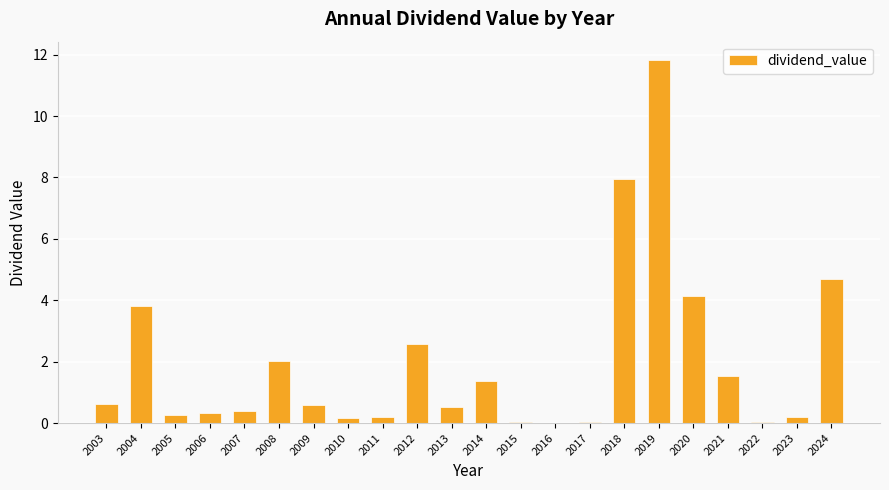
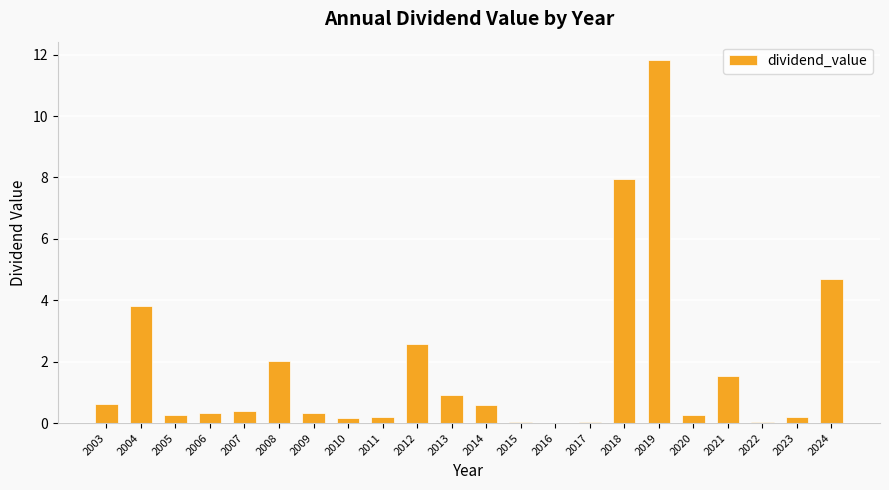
  {
    "2003": 0.6,
    "2004": 3.8,
    "2005": 0.3,
    "2006": 0.3,
    "2007": 0.4,
    "2008": 2.0,
-   "2009": 0.6,
+   "2009": 0.3,
    "2010": 0.2,
    "2011": 0.2,
    "2012": 2.6,
-   "2013": 0.5,
-   "2014": 1.4,
+   "2013": 0.9,
+   "2014": 0.6,
    "2018": 8.0,
    "2019": 11.8,
-   "2020": 4.1,
+   "2020": 0.3,
    "2021": 1.5,
    "2023": 0.2,
    "2024": 4.7
  }
